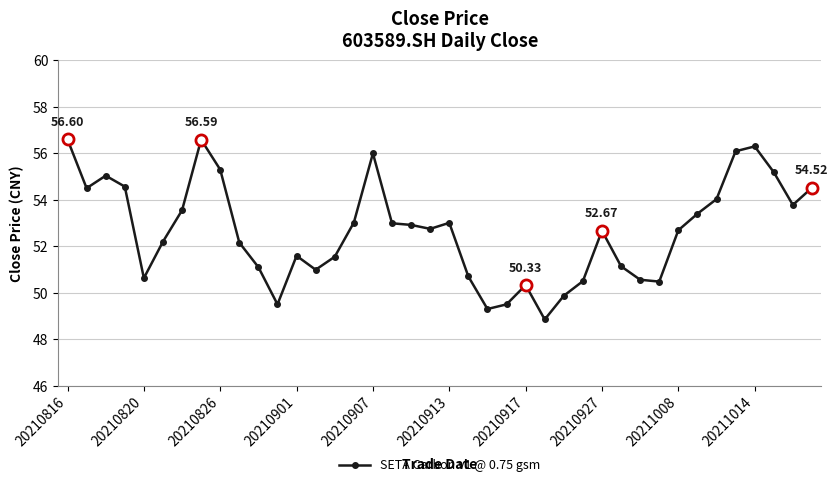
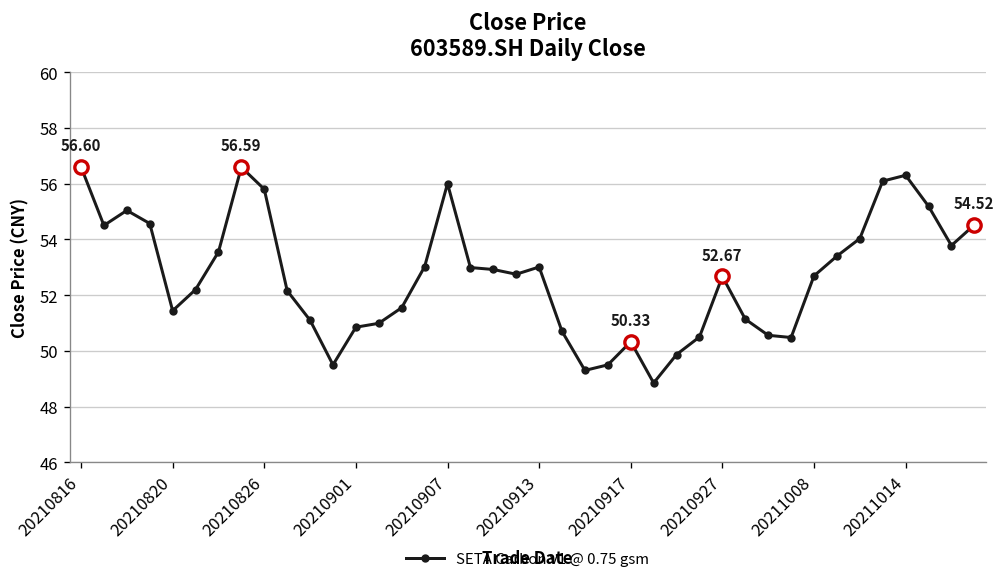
  {
    "SETA Carbon v1 @ 0.75 gsm": {
-     "20210820": 50.6,
-     "20210826": 55.3,
-     "20210901": 51.6,
+     "20210820": 51.4,
+     "20210826": 55.8,
+     "20210901": 50.9,
      "20210907": 56.0,
      "20210913": 53.0,
      "20211008": 52.7,
      "20211014": 56.3
    }
  }
